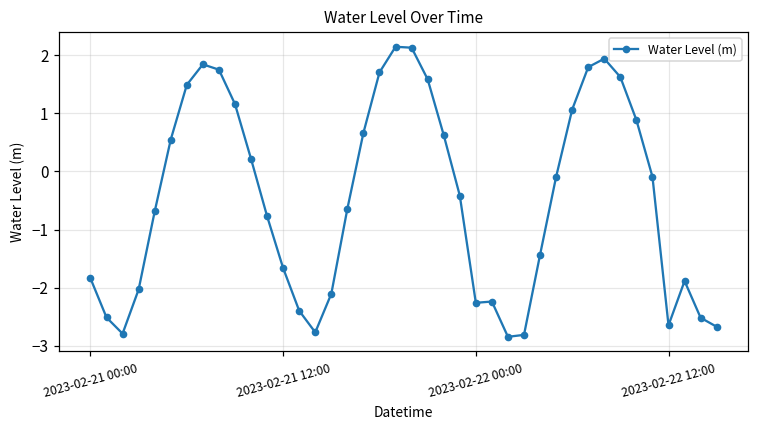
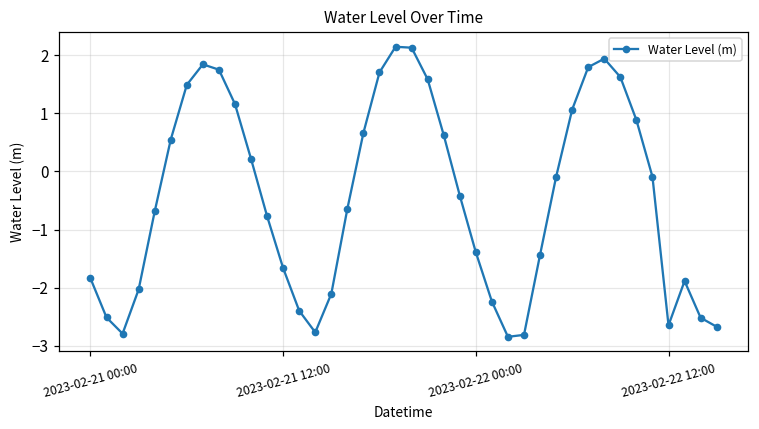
  {
    "2023-02-21 00:00": -1.8,
    "2023-02-21 12:00": -1.7,
-   "2023-02-22 00:00": -2.3,
+   "2023-02-22 00:00": -1.4,
    "2023-02-22 12:00": -2.6
  }
